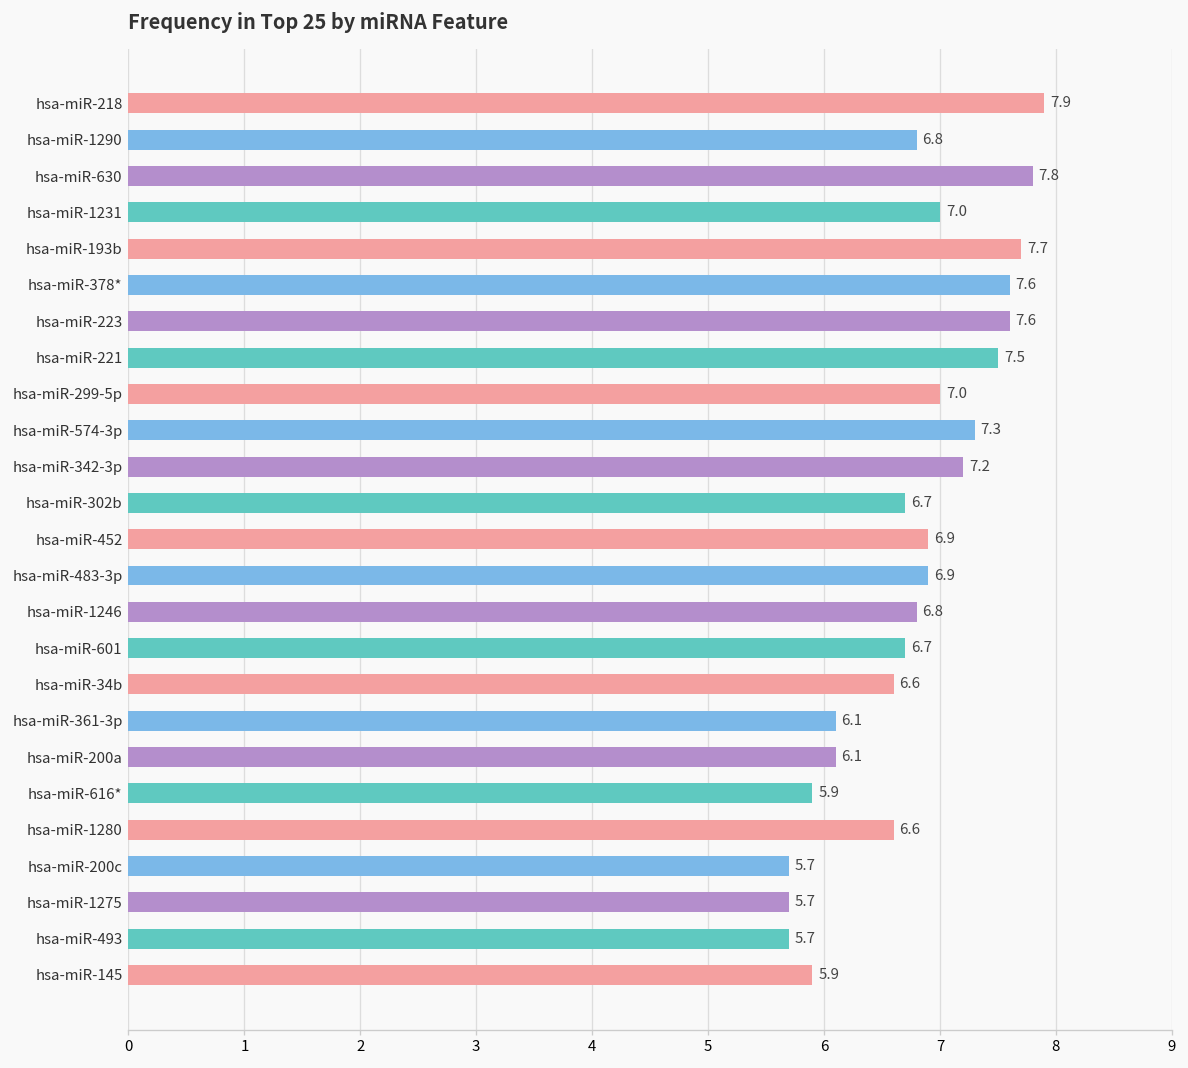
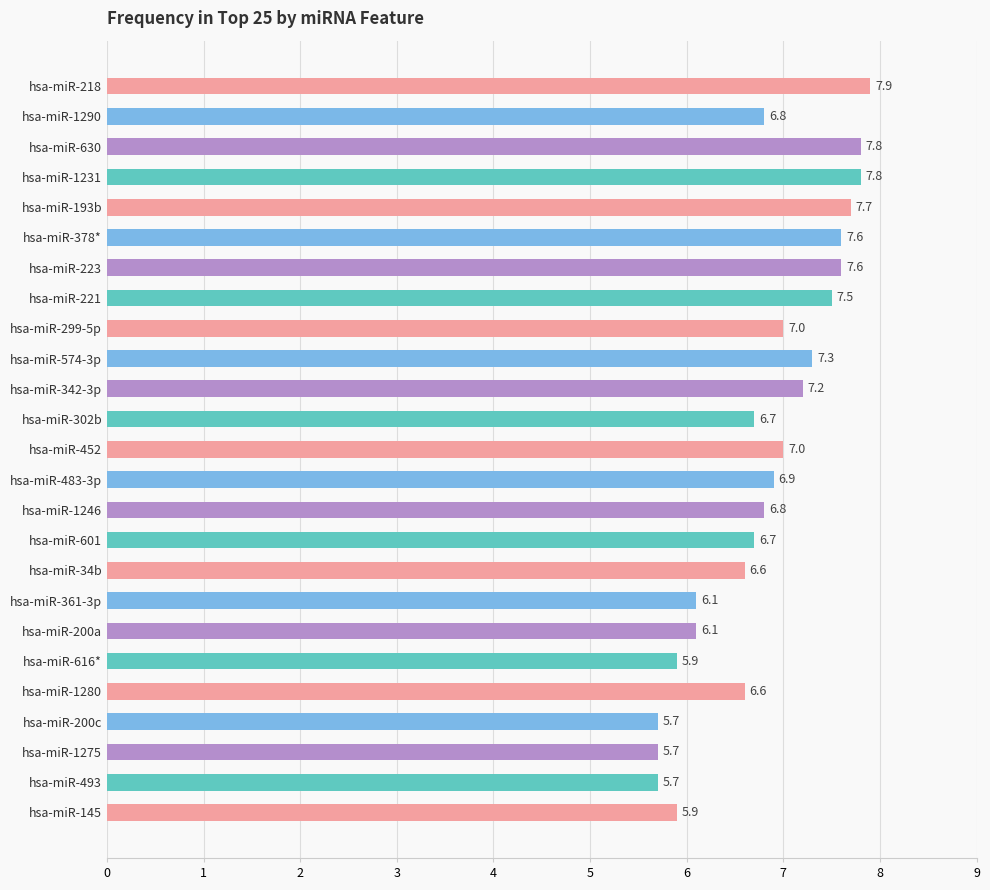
  {
    "hsa-miR-218": 7.9,
    "hsa-miR-1290": 6.8,
    "hsa-miR-630": 7.8,
-   "hsa-miR-1231": 7.0,
+   "hsa-miR-1231": 7.8,
    "hsa-miR-193b": 7.7,
    "hsa-miR-378*": 7.6,
    "hsa-miR-223": 7.6,
    "hsa-miR-221": 7.5,
    "hsa-miR-299-5p": 7.0,
    "hsa-miR-574-3p": 7.3,
    "hsa-miR-342-3p": 7.2,
    "hsa-miR-302b": 6.7,
-   "hsa-miR-452": 6.9,
+   "hsa-miR-452": 7.0,
    "hsa-miR-483-3p": 6.9,
    "hsa-miR-1246": 6.8,
    "hsa-miR-601": 6.7,
    "hsa-miR-34b": 6.6,
    "hsa-miR-361-3p": 6.1,
    "hsa-miR-200a": 6.1,
    "hsa-miR-616*": 5.9,
    "hsa-miR-1280": 6.6,
    "hsa-miR-200c": 5.7,
    "hsa-miR-1275": 5.7,
    "hsa-miR-493": 5.7,
    "hsa-miR-145": 5.9
  }
